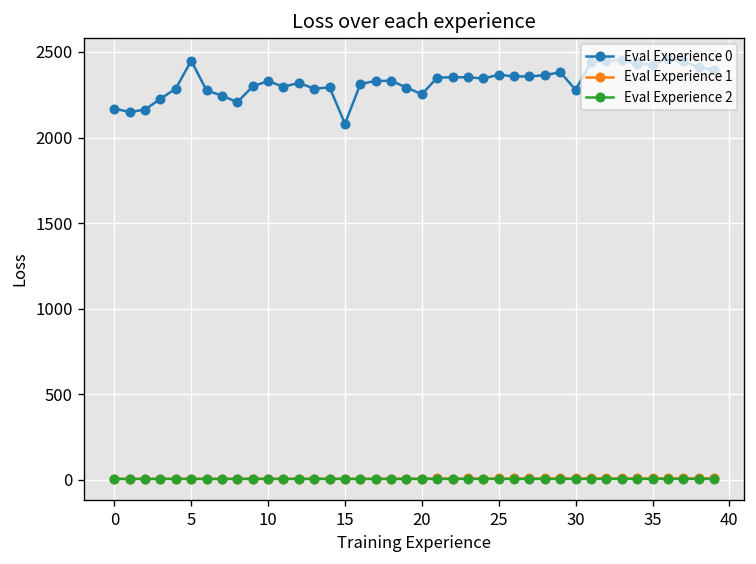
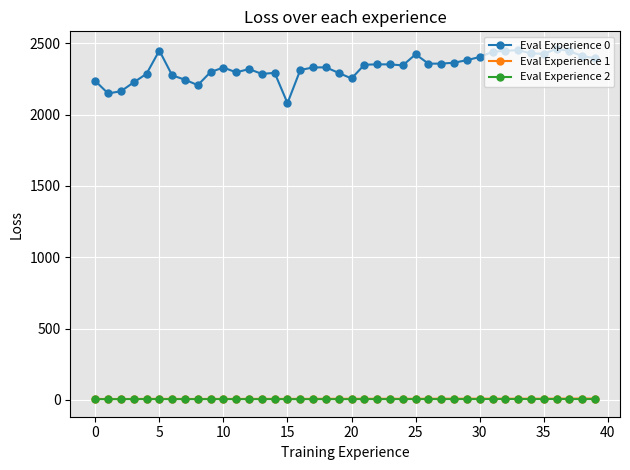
  {
    "Eval Experience 0": {
-     "0": 2170,
+     "0": 2240,
      "5": 2450,
      "10": 2330,
      "15": 2080,
      "20": 2250,
-     "25": 2370,
-     "30": 2280
+     "25": 2420,
+     "30": 2400
    }
  }
